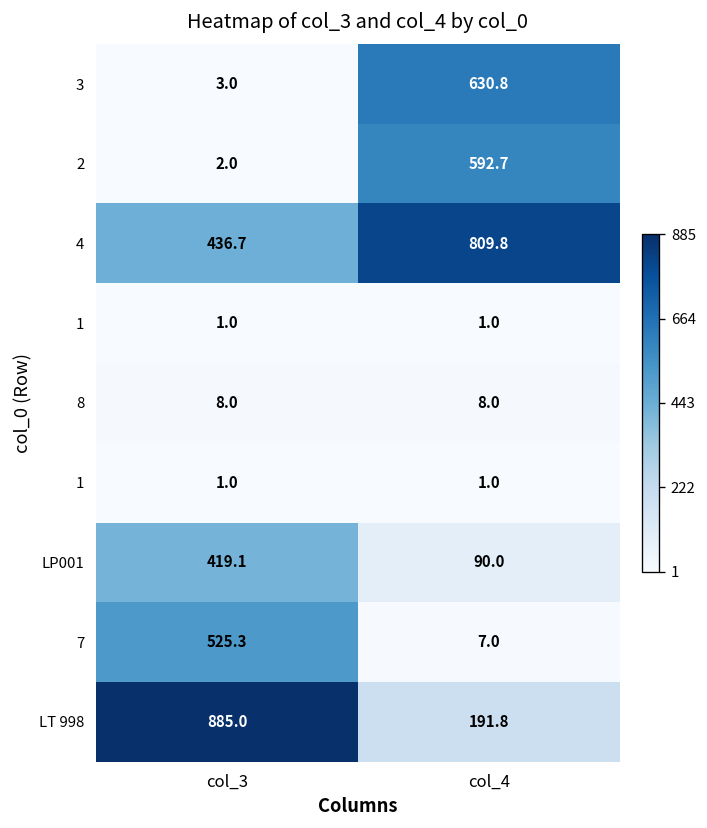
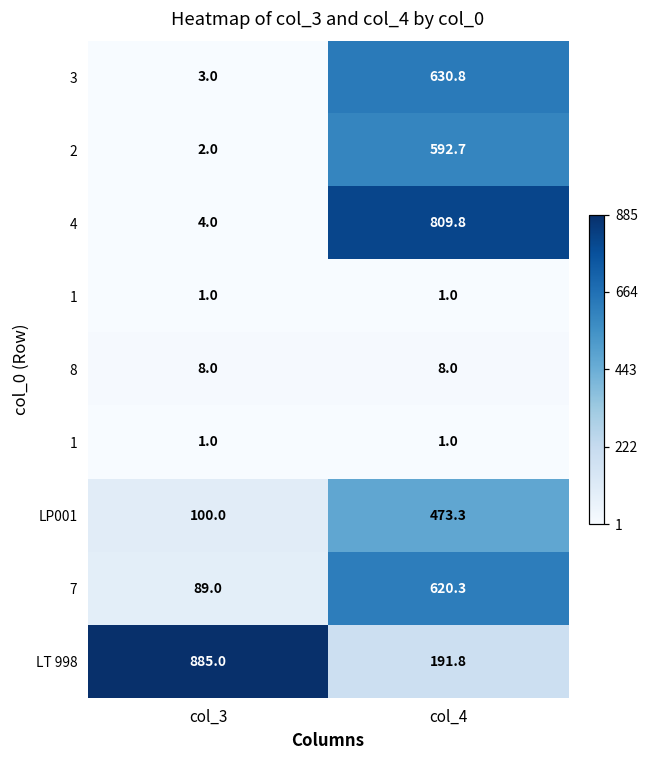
  {
    "3": {
      "col_3": 3.0,
      "col_4": 630.8
    },
    "2": {
      "col_3": 2.0,
      "col_4": 592.7
    },
    "4": {
-     "col_3": 436.7,
+     "col_3": 4.0,
      "col_4": 809.8
    },
    "8": {
      "col_3": 8.0,
      "col_4": 8.0
    },
    "LP001": {
-     "col_3": 419.1,
-     "col_4": 90.0
+     "col_3": 100.0,
+     "col_4": 473.3
    },
    "7": {
-     "col_3": 525.3,
-     "col_4": 7.0
+     "col_3": 89.0,
+     "col_4": 620.3
    },
    "LT 998": {
      "col_3": 885.0,
      "col_4": 191.8
    }
  }
